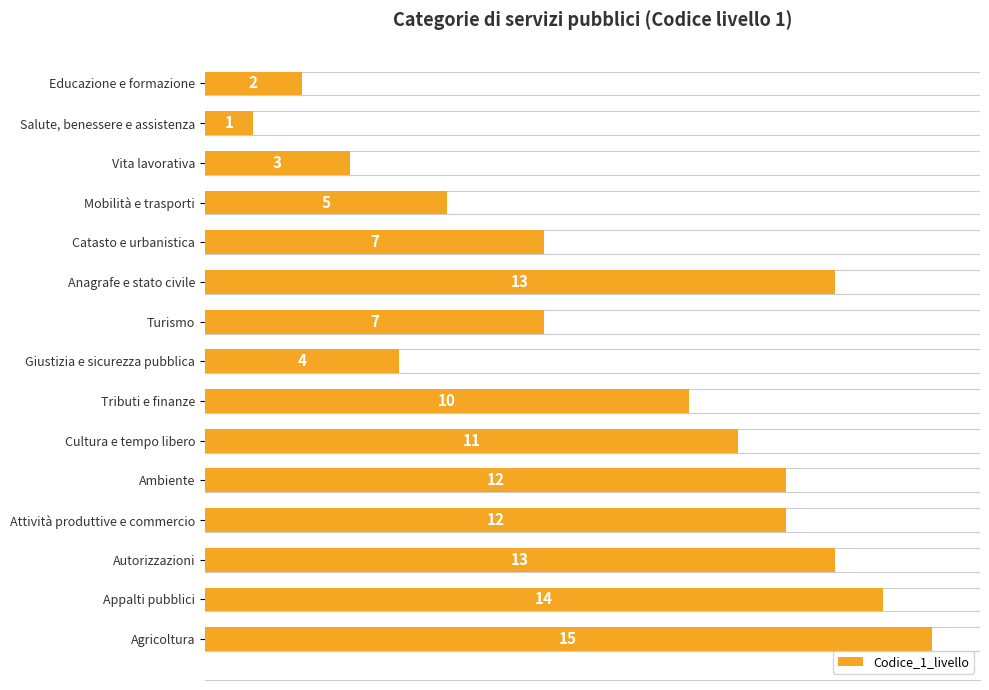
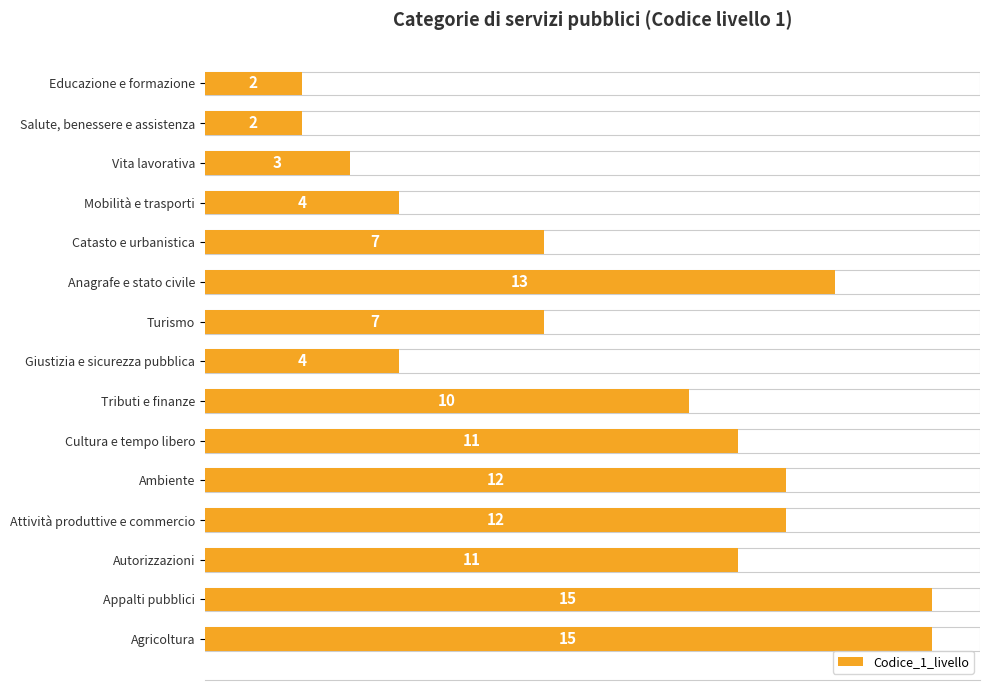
  {
    "Codice_1_livello": {
-     "Salute, benessere e assistenza": 1,
-     "Mobilità e trasporti": 5,
-     "Autorizzazioni": 13,
-     "Appalti pubblici": 14
+     "Salute, benessere e assistenza": 2,
+     "Mobilità e trasporti": 4,
+     "Autorizzazioni": 11,
+     "Appalti pubblici": 15
    }
  }
